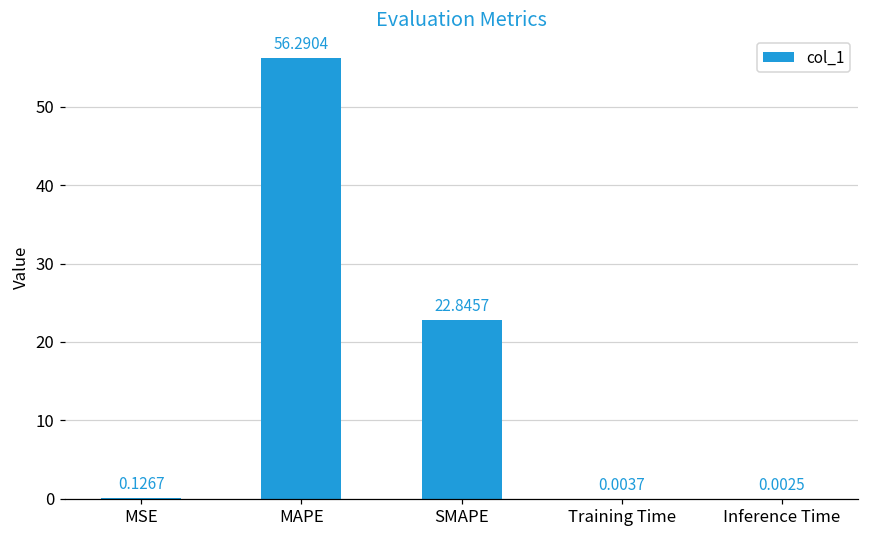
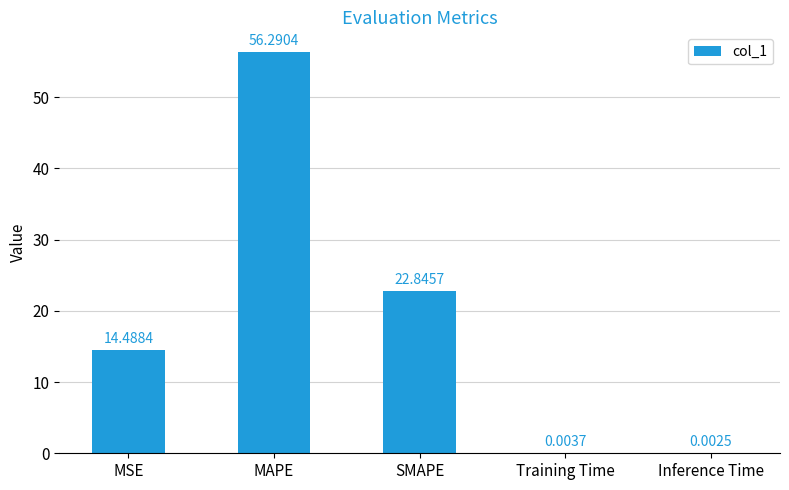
  {
-   "MSE": 0.1267,
+   "MSE": 14.4884,
    "MAPE": 56.2904,
    "SMAPE": 22.8457,
    "Training Time": 0.0037,
    "Inference Time": 0.0025
  }
